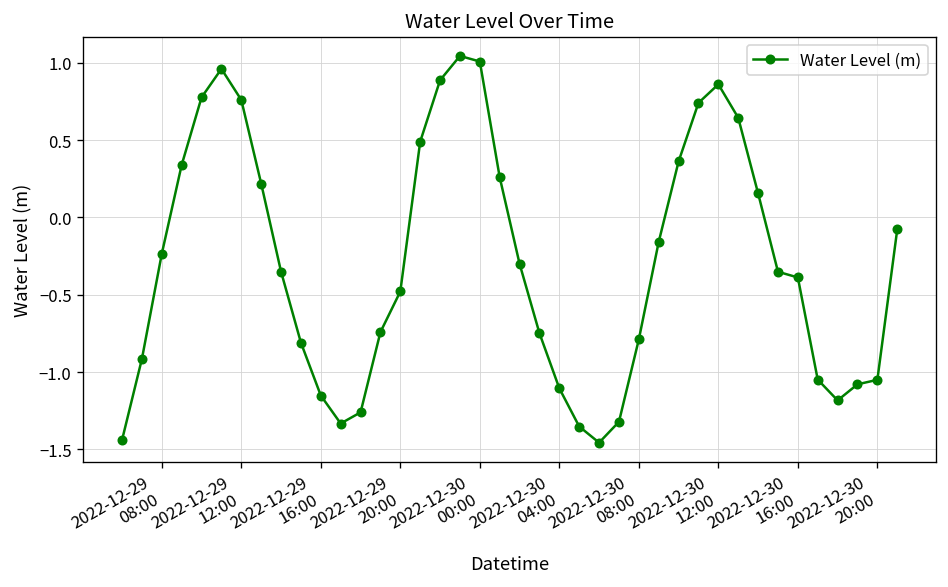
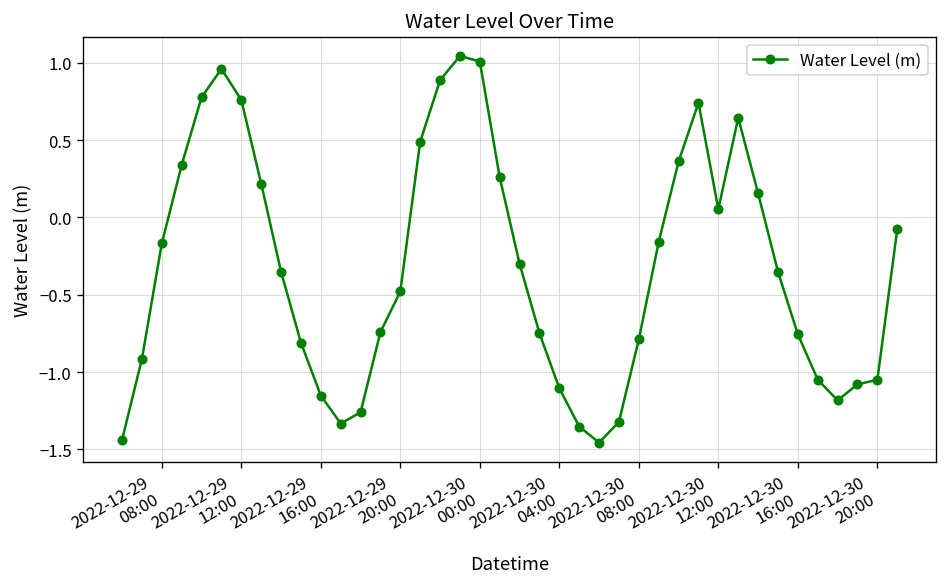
  {
-   "2022-12-29 08:00": -0.23,
+   "2022-12-29 08:00": -0.17,
    "2022-12-29 12:00": 0.76,
    "2022-12-29 16:00": -1.15,
    "2022-12-29 20:00": -0.48,
    "2022-12-30 00:00": 1.01,
    "2022-12-30 04:00": -1.11,
    "2022-12-30 08:00": -0.79,
-   "2022-12-30 12:00": 0.86,
-   "2022-12-30 16:00": -0.39,
+   "2022-12-30 12:00": 0.05,
+   "2022-12-30 16:00": -0.76,
    "2022-12-30 20:00": -1.05
  }
